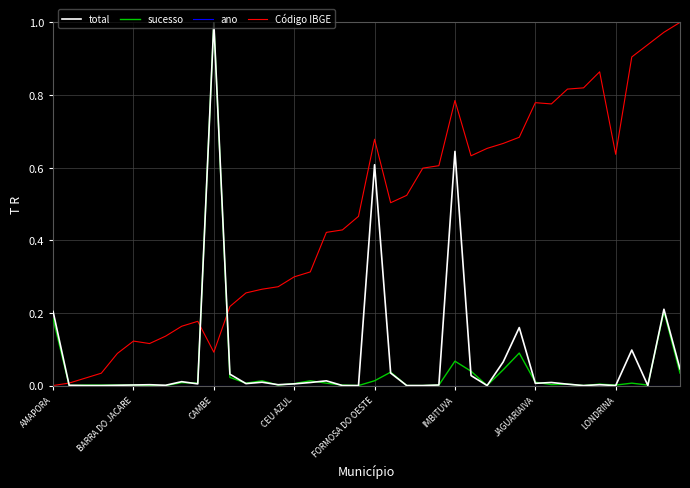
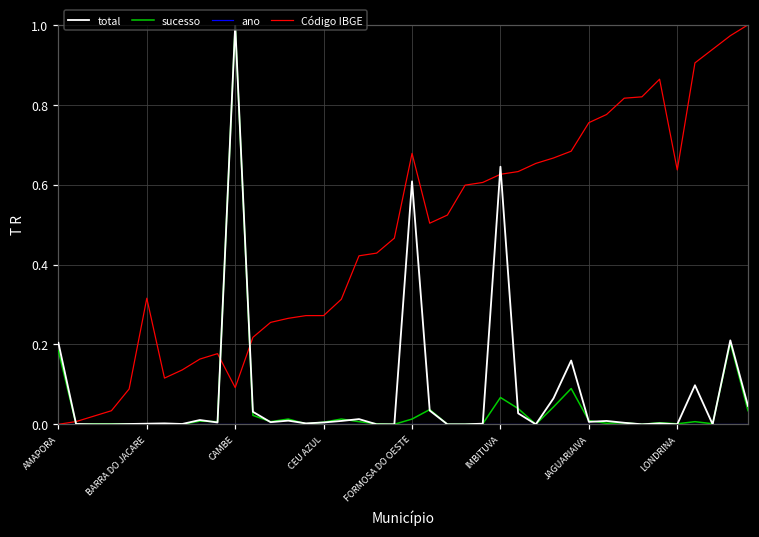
  {
    "total": {
      "AMAPORA": 0.20,
      "FORMOSA DO OESTE": 0.61,
      "IMBITUVA": 0.64
    },
    "sucesso": {
      "AMAPORA": 0.18,
      "FORMOSA DO OESTE": 0.01,
      "IMBITUVA": 0.07
    },
    "ano": {
      "CAMBE": 0.00,
      "FORMOSA DO OESTE": 0.00,
      "IMBITUVA": 0.00
    },
    "Código IBGE": {
-     "BARRA DO JACARE": 0.12,
+     "BARRA DO JACARE": 0.32,
      "CAMBE": 0.09,
-     "CEU AZUL": 0.30,
+     "CEU AZUL": 0.27,
      "FORMOSA DO OESTE": 0.68,
-     "IMBITUVA": 0.79,
-     "JAGUARIAIVA": 0.78,
+     "IMBITUVA": 0.63,
+     "JAGUARIAIVA": 0.76,
      "LONDRINA": 0.64
    }
  }
